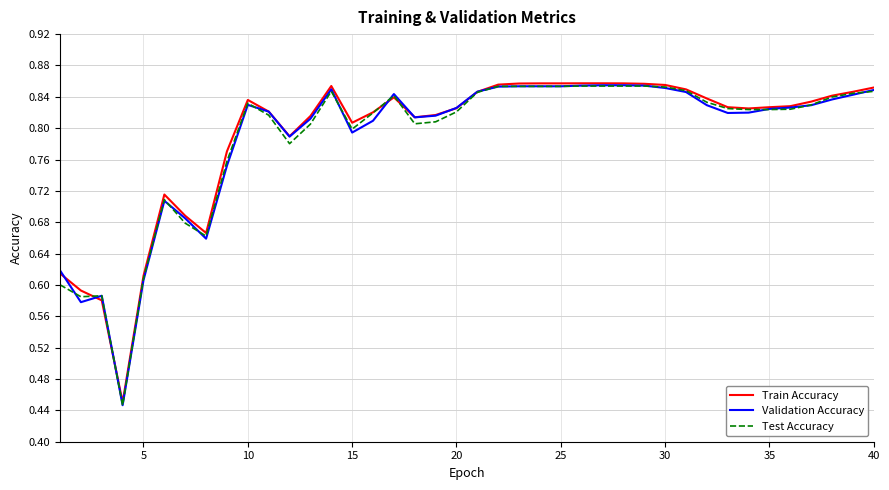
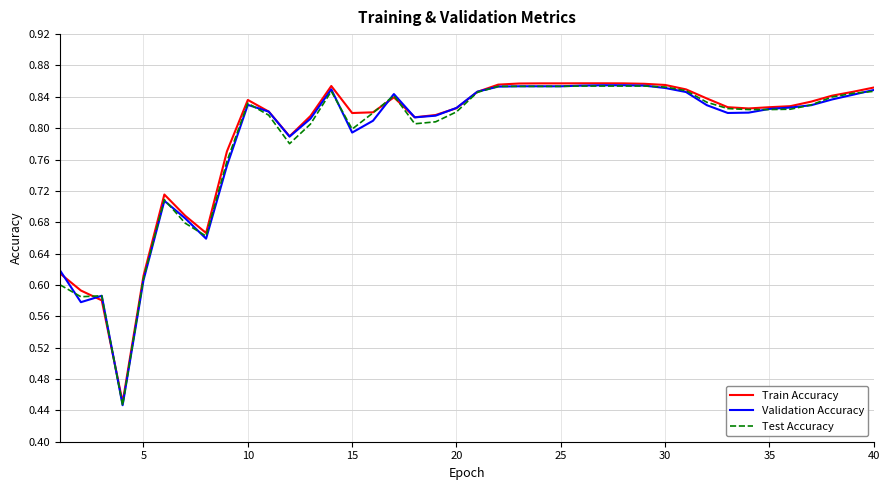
  {
    "Train Accuracy": {
      "5": 0.61,
      "10": 0.84,
-     "15": 0.81,
+     "15": 0.82,
      "25": 0.86
    },
    "Validation Accuracy": {
      "15": 0.79
    },
    "Test Accuracy": {
      "15": 0.80,
      "20": 0.82
    }
  }
